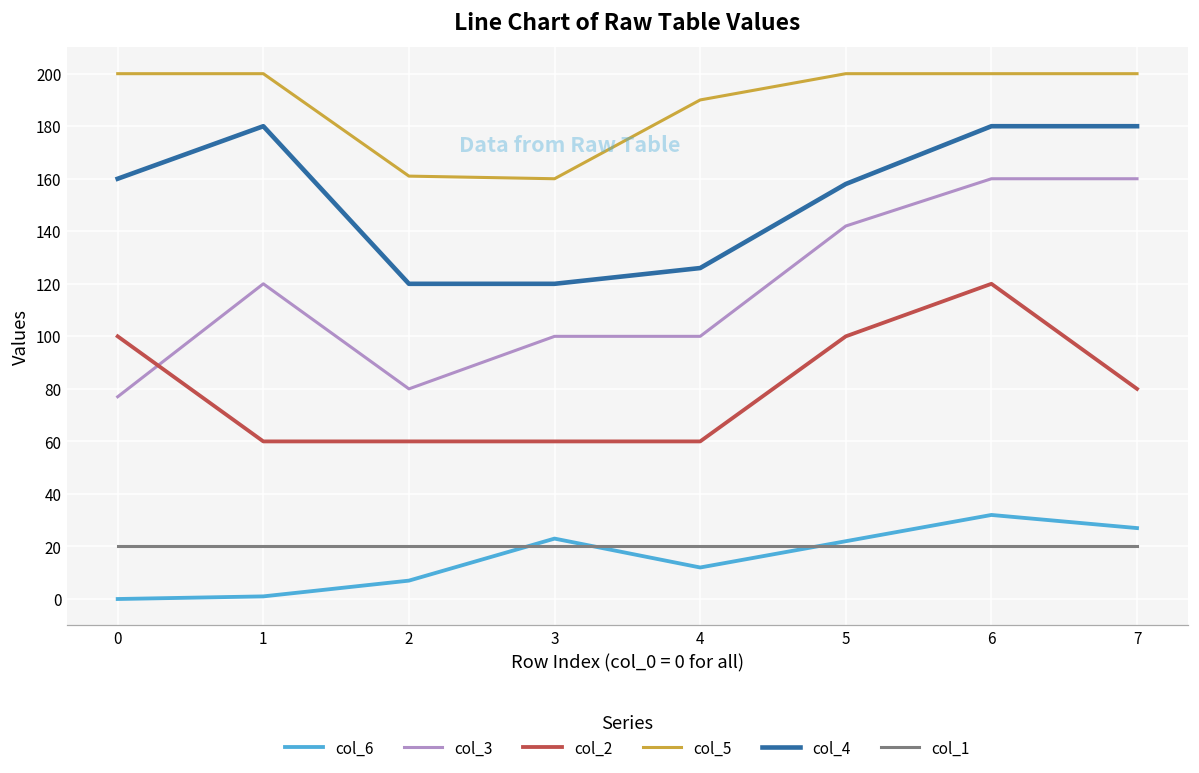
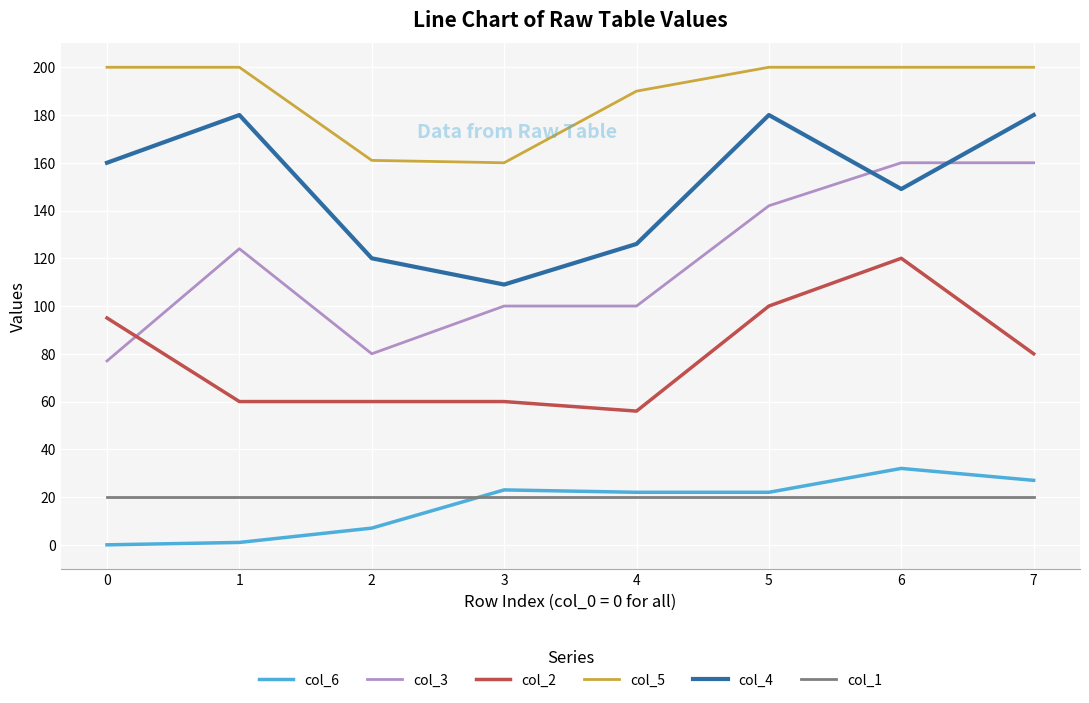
  {
    "col_6": {
      "0": 0,
      "1": 1,
      "2": 7,
      "3": 23,
-     "4": 12,
+     "4": 22,
      "5": 22,
      "6": 32,
      "7": 27
    },
    "col_3": {
      "0": 77,
-     "1": 120,
+     "1": 124,
      "2": 80,
      "3": 100,
      "4": 100,
      "5": 142,
      "6": 160,
      "7": 160
    },
    "col_2": {
-     "0": 100,
+     "0": 95,
      "1": 60,
      "2": 60,
      "3": 60,
-     "4": 60,
+     "4": 56,
      "5": 100,
      "6": 120,
      "7": 80
    },
    "col_5": {
      "0": 200,
      "1": 200,
      "2": 161,
      "3": 160,
      "4": 190,
      "5": 200,
      "6": 200,
      "7": 200
    },
    "col_4": {
      "0": 160,
      "1": 180,
      "2": 120,
-     "3": 120,
+     "3": 109,
      "4": 126,
-     "5": 158,
-     "6": 180,
+     "5": 180,
+     "6": 149,
      "7": 180
    },
    "col_1": {
      "0": 20,
      "1": 20,
      "2": 20,
      "3": 20,
      "4": 20,
      "5": 20,
      "6": 20,
      "7": 20
    }
  }
